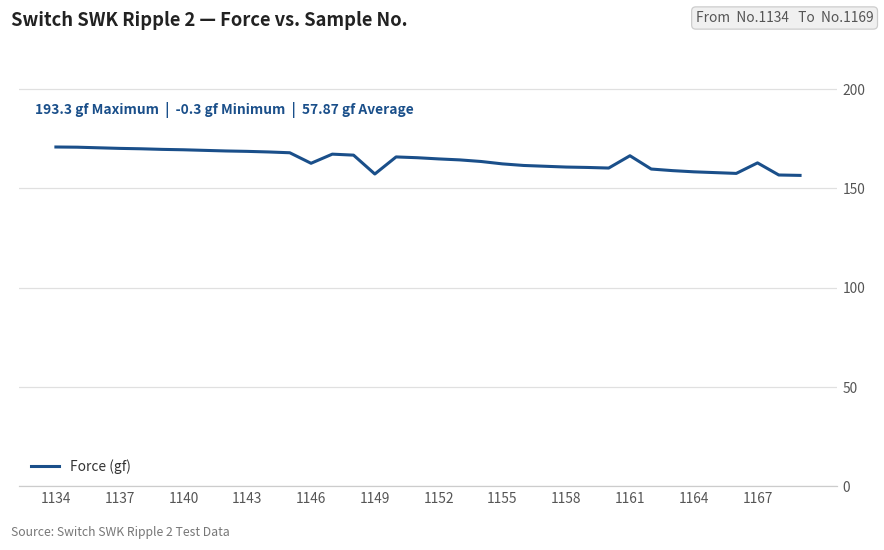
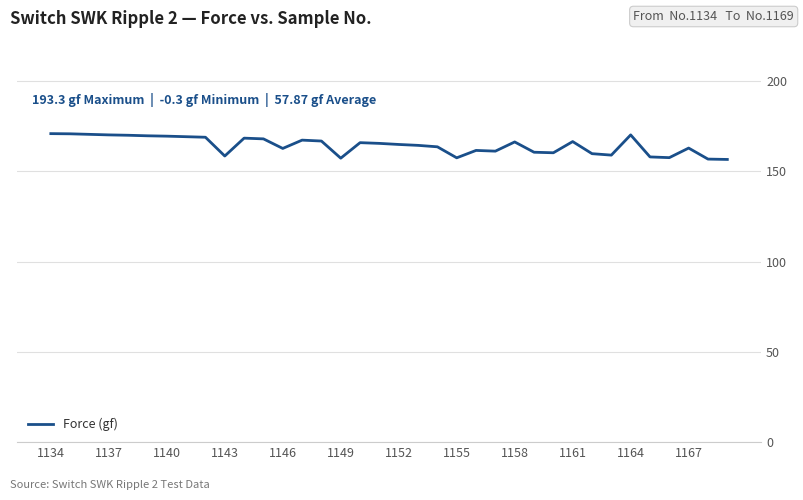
  {
    "1134": 171,
    "1137": 170,
    "1140": 170,
-   "1143": 169,
+   "1143": 159,
    "1146": 163,
    "1149": 157,
    "1152": 165,
-   "1155": 162,
-   "1158": 161,
+   "1155": 158,
+   "1158": 166,
    "1161": 167,
-   "1164": 158,
+   "1164": 170,
    "1167": 163
  }
